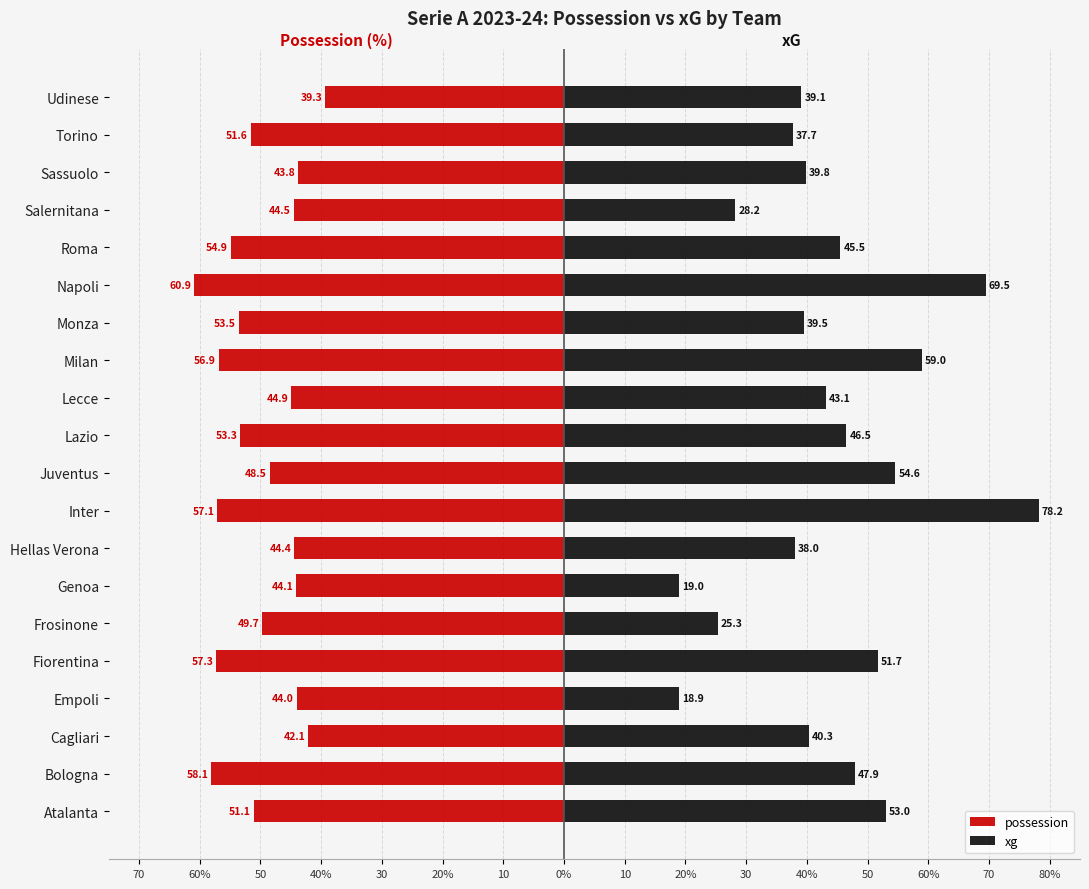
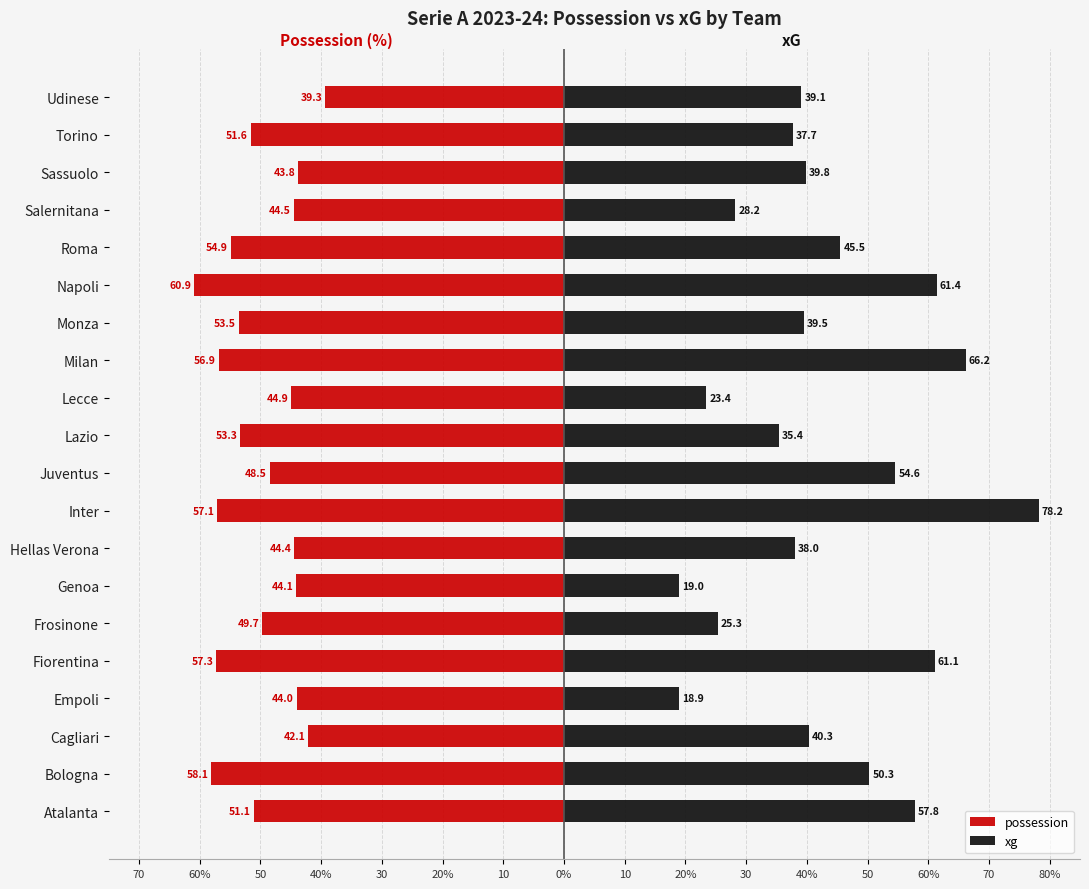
  {
    "xg": {
      "Udinese": 39.1,
      "Torino": 37.7,
      "Sassuolo": 39.8,
      "Salernitana": 28.2,
      "Roma": 45.5,
-     "Napoli": 69.5,
+     "Napoli": 61.4,
      "Monza": 39.5,
-     "Milan": 59.0,
-     "Lecce": 43.1,
-     "Lazio": 46.5,
+     "Milan": 66.2,
+     "Lecce": 23.4,
+     "Lazio": 35.4,
      "Juventus": 54.6,
      "Inter": 78.2,
      "Hellas Verona": 38.0,
      "Genoa": 19.0,
      "Frosinone": 25.3,
-     "Fiorentina": 51.7,
+     "Fiorentina": 61.1,
      "Empoli": 18.9,
      "Cagliari": 40.3,
-     "Bologna": 47.9,
-     "Atalanta": 53.0
+     "Bologna": 50.3,
+     "Atalanta": 57.8
    }
  }
